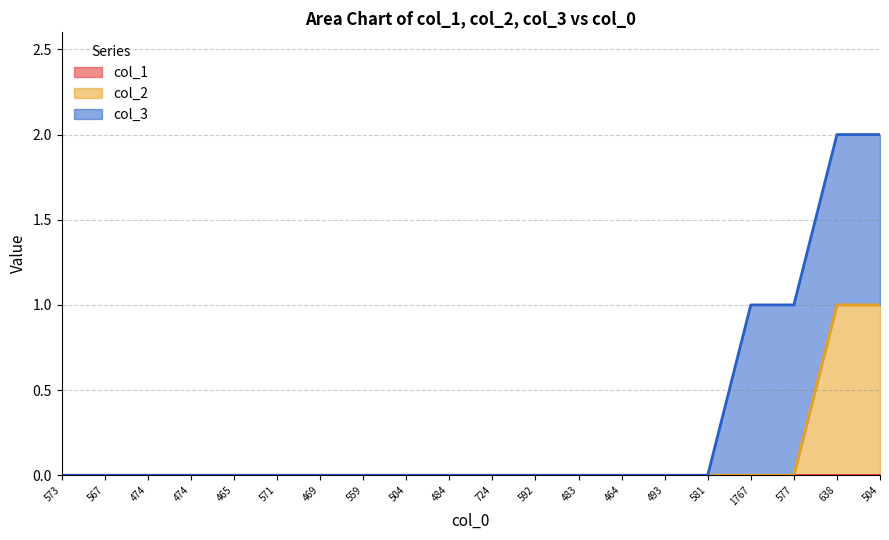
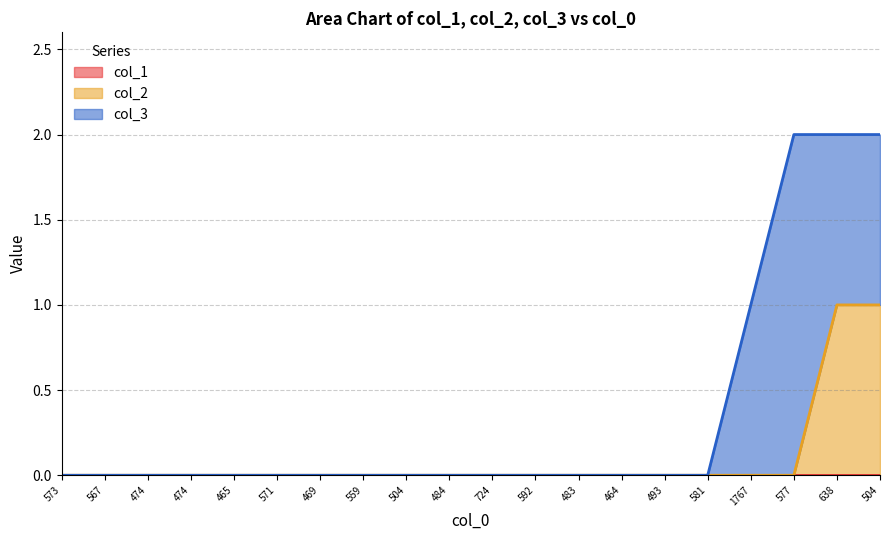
  {
    "col_1": {
      "638": 0
    },
    "col_2": {
      "638": 1
    },
    "col_3": {
      "1767": 1,
-     "577": 1,
+     "577": 2,
      "638": 1
    }
  }
